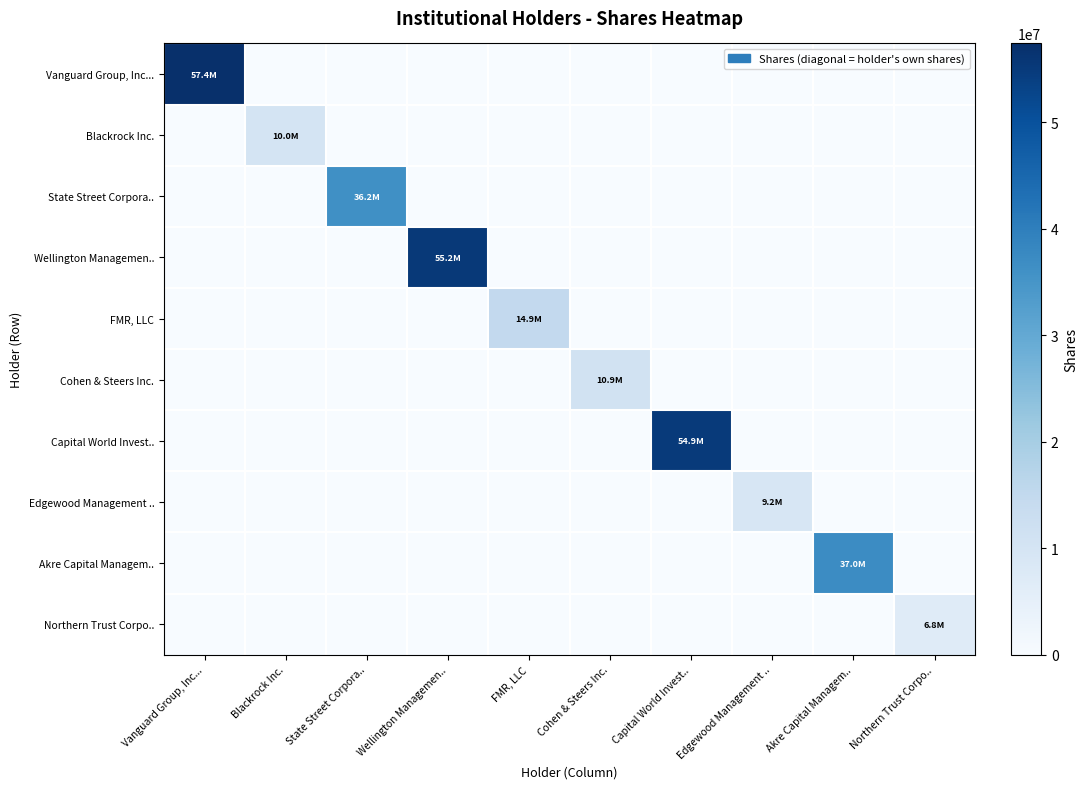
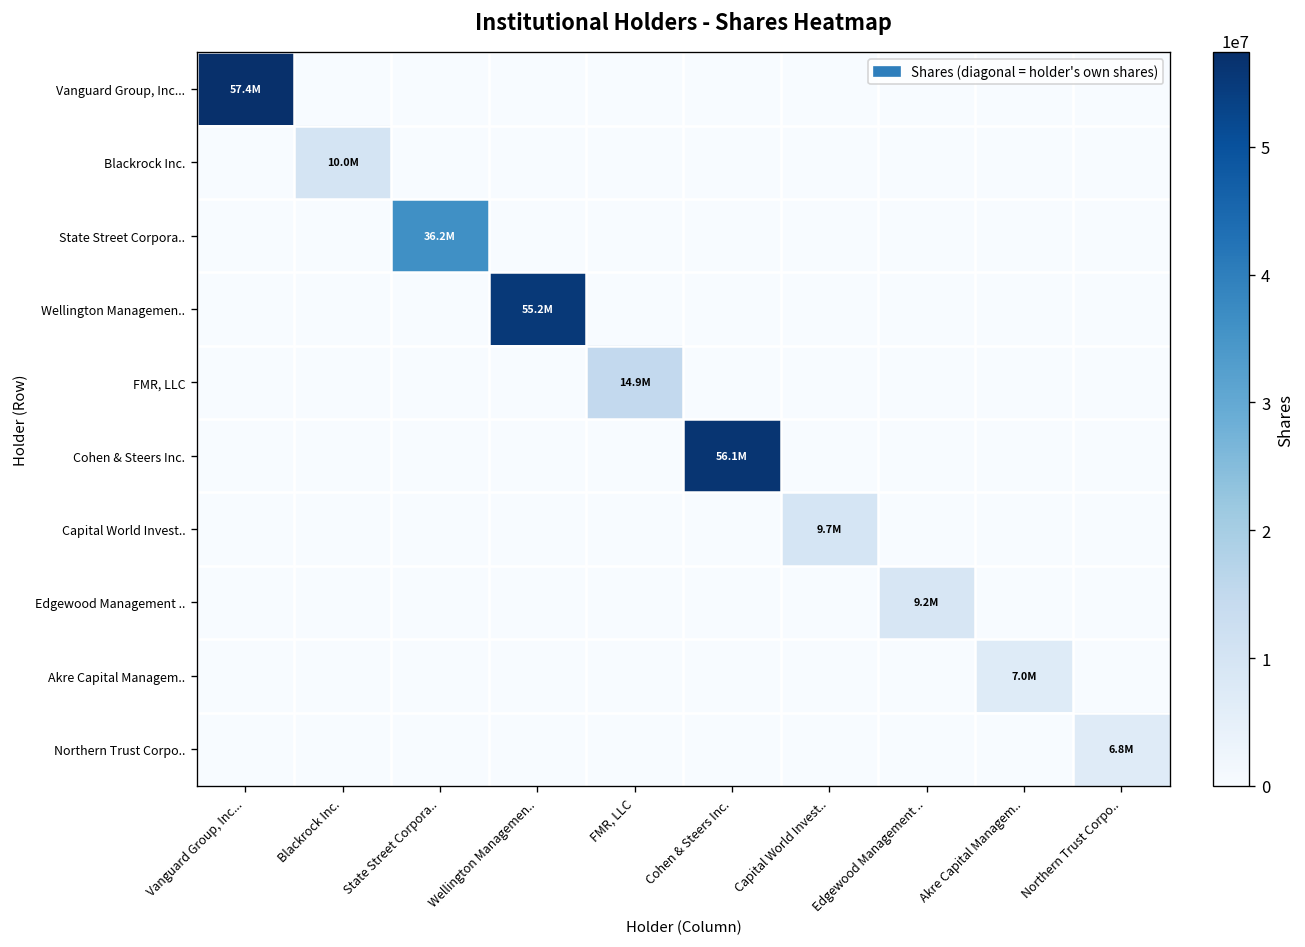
  {
    "Vanguard Group, Inc...": {
      "Vanguard Group, Inc...": "57.4M"
    },
    "Blackrock Inc.": {
      "Blackrock Inc.": "10.0M"
    },
    "State Street Corpora..": {
      "State Street Corpora..": "36.2M"
    },
    "Wellington Managemen..": {
      "Wellington Managemen..": "55.2M"
    },
    "FMR, LLC": {
      "FMR, LLC": "14.9M"
    },
    "Cohen & Steers Inc.": {
-     "Cohen & Steers Inc.": "10.9M"
+     "Cohen & Steers Inc.": "56.1M"
    },
    "Capital World Invest..": {
-     "Capital World Invest..": "54.9M"
+     "Capital World Invest..": "9.7M"
    },
    "Edgewood Management ..": {
      "Edgewood Management ..": "9.2M"
    },
    "Akre Capital Managem..": {
-     "Akre Capital Managem..": "37.0M"
+     "Akre Capital Managem..": "7.0M"
    },
    "Northern Trust Corpo..": {
      "Northern Trust Corpo..": "6.8M"
    }
  }
